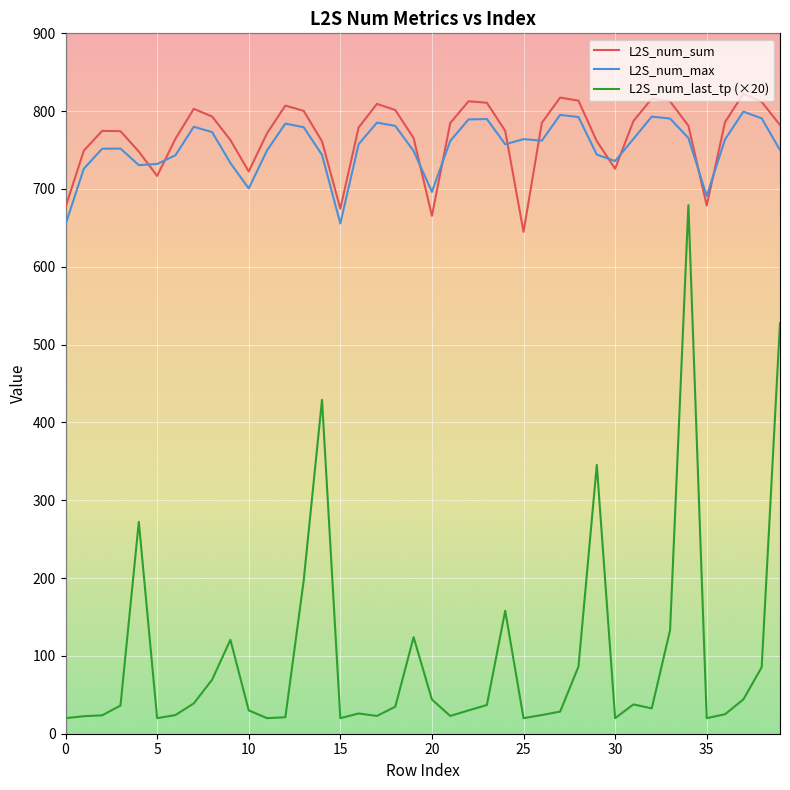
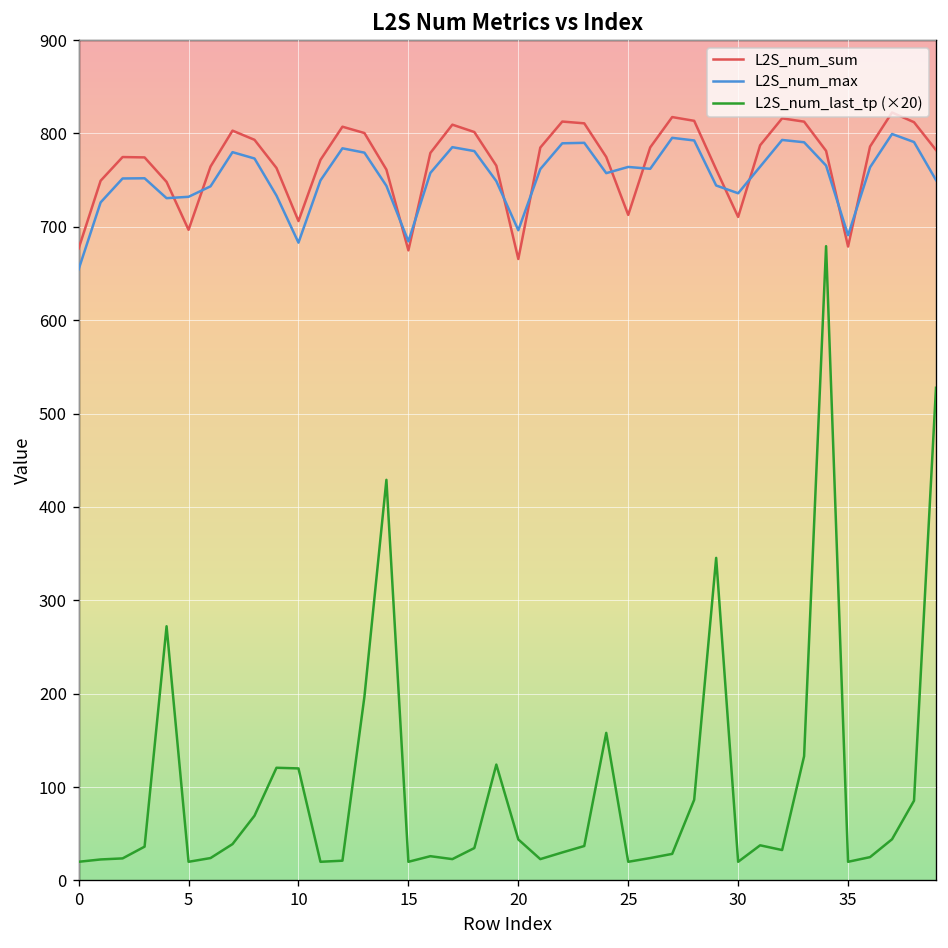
  {
    "L2S_num_sum": {
      "0": 680,
-     "5": 720,
-     "10": 720,
+     "5": 700,
+     "10": 710,
      "15": 670,
      "20": 670,
-     "25": 640,
-     "30": 730,
+     "25": 710,
+     "30": 710,
      "35": 680
    },
    "L2S_num_max": {
      "0": 650,
      "5": 730,
-     "10": 700,
-     "15": 660,
+     "10": 680,
+     "15": 680,
      "20": 700,
      "25": 760,
      "30": 740,
      "35": 690
    },
    "L2S_num_last_tp (×20)": {
      "0": 20,
      "5": 20,
-     "10": 30,
+     "10": 120,
      "15": 20,
      "20": 40,
      "25": 20,
      "30": 20,
      "35": 20
    }
  }
